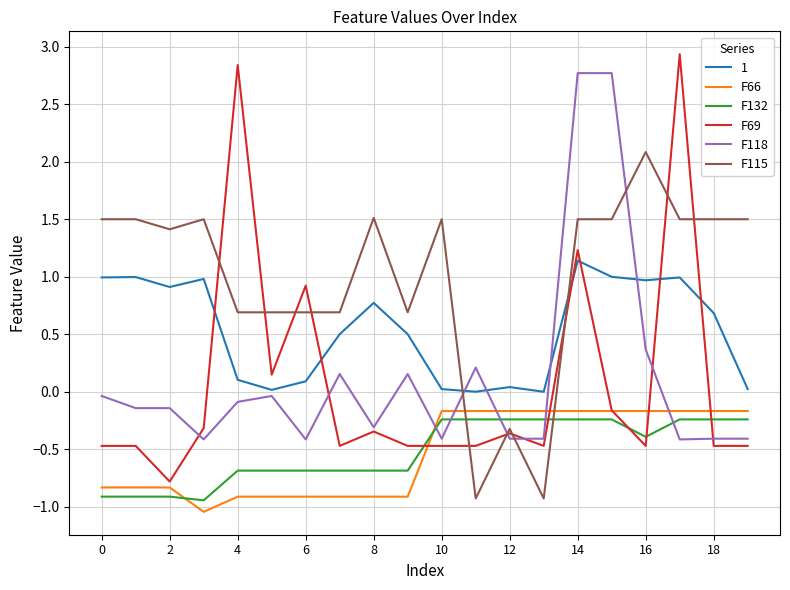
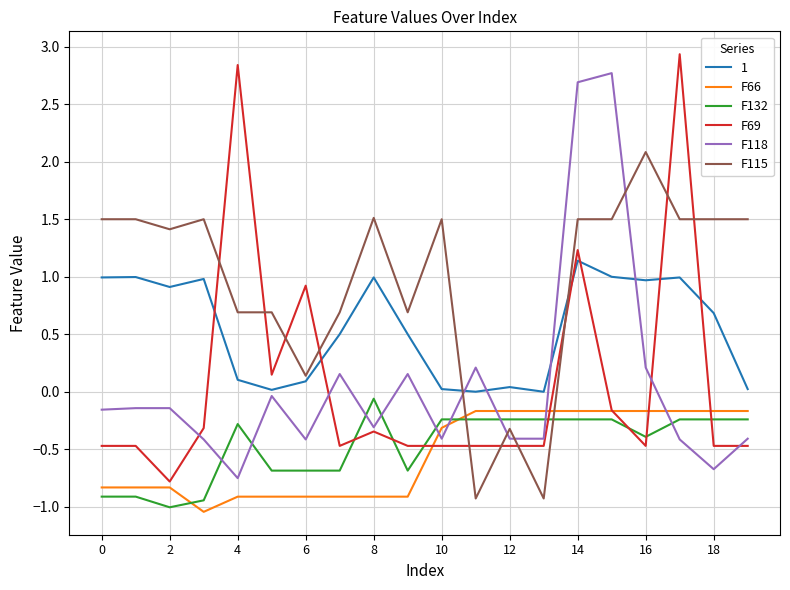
  {
    "1": {
      "0": 0.99,
      "2": 0.91,
      "4": 0.10,
      "6": 0.09,
-     "8": 0.77,
+     "8": 0.99,
      "10": 0.02,
      "12": 0.04,
      "14": 1.14,
      "16": 0.97,
      "18": 0.68
    },
    "F66": {
      "0": -0.83,
      "2": -0.83,
      "4": -0.91,
      "6": -0.91,
      "8": -0.91,
-     "10": -0.17,
+     "10": -0.31,
      "12": -0.17,
      "14": -0.17,
      "16": -0.17,
      "18": -0.17
    },
    "F132": {
      "0": -0.91,
-     "2": -0.91,
-     "4": -0.69,
+     "2": -1.00,
+     "4": -0.28,
      "6": -0.69,
-     "8": -0.69,
+     "8": -0.06,
      "10": -0.24,
      "12": -0.24,
      "14": -0.24,
      "16": -0.39,
      "18": -0.24
    },
    "F69": {
      "0": -0.47,
      "2": -0.78,
      "4": 2.84,
      "6": 0.92,
      "8": -0.35,
      "10": -0.47,
-     "12": -0.36,
+     "12": -0.47,
      "14": 1.23,
      "16": -0.47,
      "18": -0.47
    },
    "F118": {
-     "0": -0.04,
+     "0": -0.16,
      "2": -0.14,
-     "4": -0.09,
+     "4": -0.75,
      "6": -0.41,
      "8": -0.31,
      "10": -0.41,
      "12": -0.41,
-     "14": 2.77,
-     "16": 0.37,
-     "18": -0.41
+     "14": 2.69,
+     "16": 0.21,
+     "18": -0.67
    },
    "F115": {
      "0": 1.50,
      "2": 1.41,
      "4": 0.69,
-     "6": 0.69,
+     "6": 0.14,
      "8": 1.51,
      "10": 1.50,
      "12": -0.32,
      "14": 1.50,
      "16": 2.08,
      "18": 1.50
    }
  }
